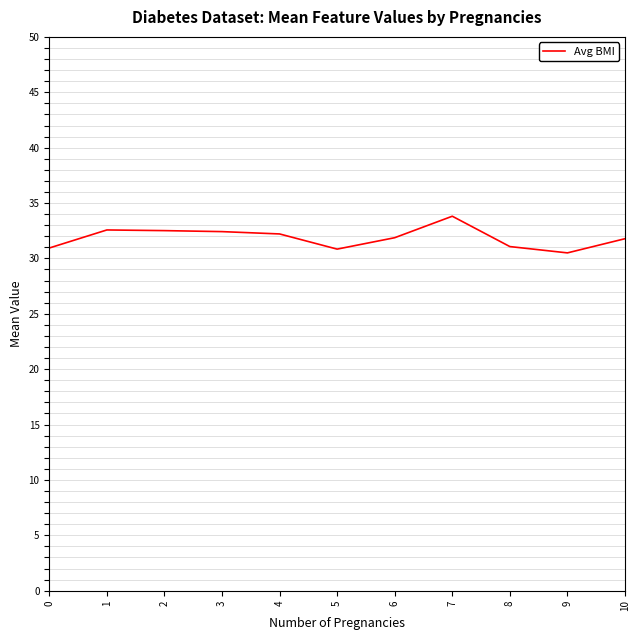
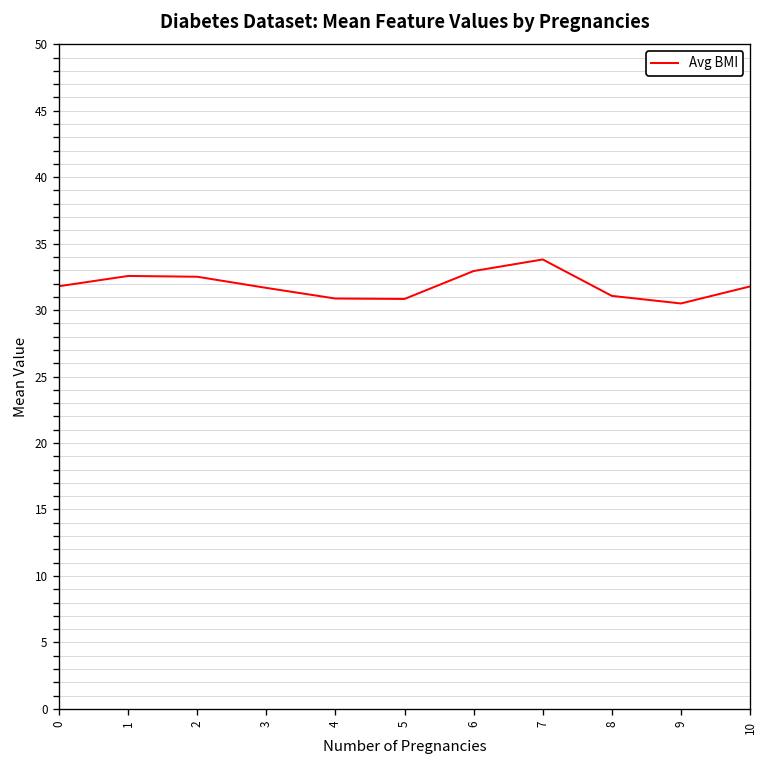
  {
-   "0": 30.9,
+   "0": 31.8,
    "1": 32.6,
    "2": 32.5,
-   "3": 32.4,
-   "4": 32.2,
+   "3": 31.7,
+   "4": 30.9,
    "5": 30.8,
-   "6": 31.9,
+   "6": 32.9,
    "7": 33.8,
    "8": 31.1,
    "9": 30.5,
    "10": 31.8
  }
